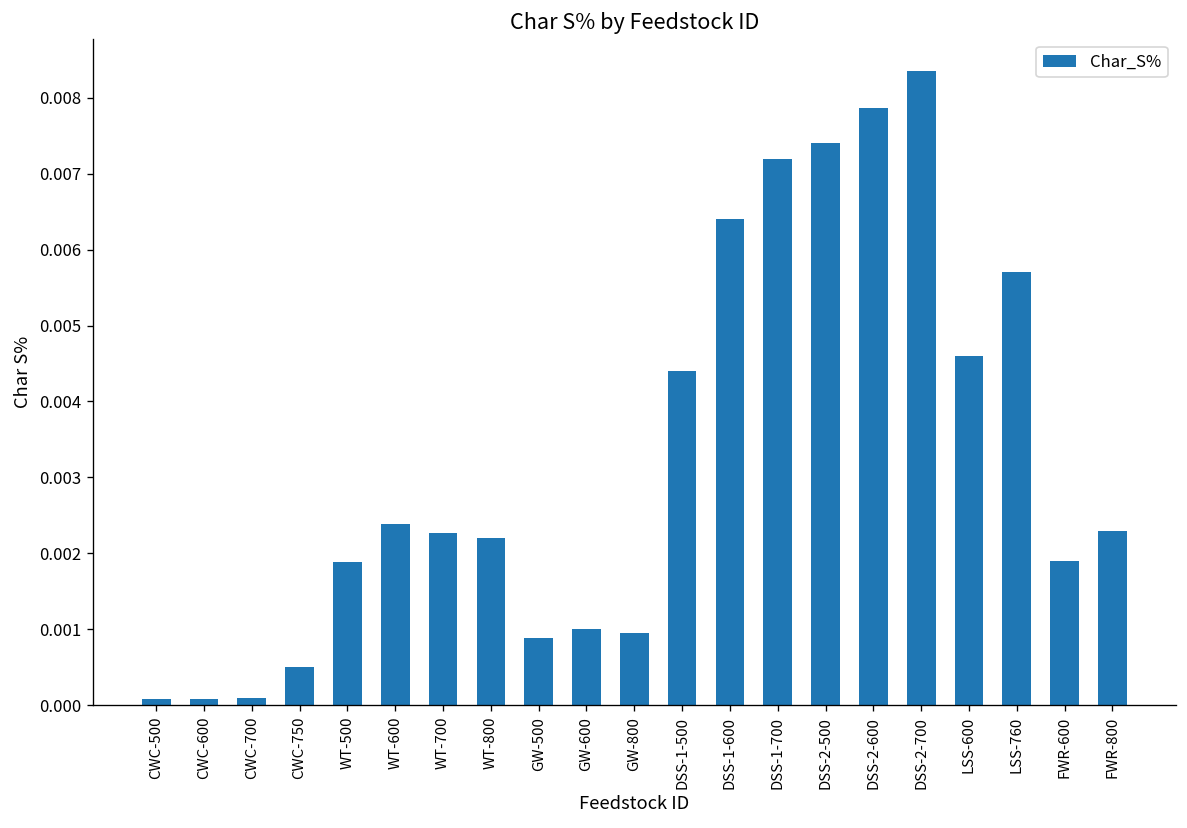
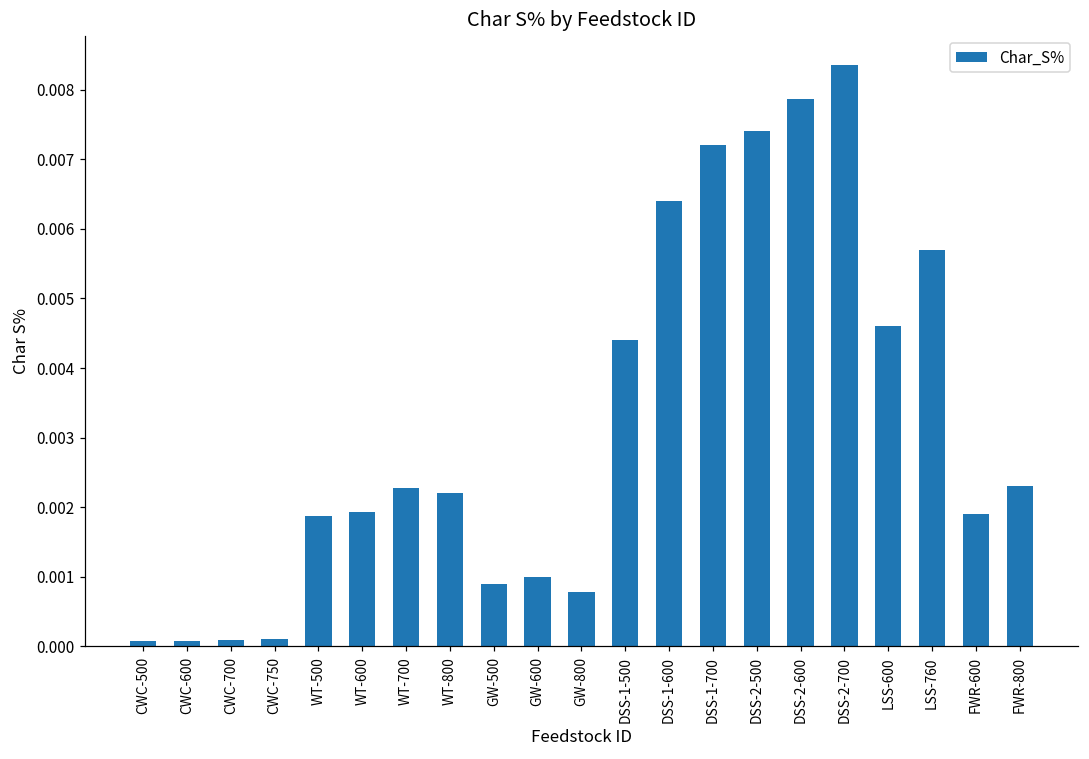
  {
    "CWC-500": 0.0001,
    "CWC-600": 0.0001,
    "CWC-700": 0.0001,
-   "CWC-750": 0.0005,
+   "CWC-750": 0.0001,
    "WT-500": 0.0019,
-   "WT-600": 0.0024,
+   "WT-600": 0.0019,
    "WT-700": 0.0023,
    "WT-800": 0.0022,
    "GW-500": 0.0009,
    "GW-600": 0.0010,
-   "GW-800": 0.0010,
+   "GW-800": 0.0008,
    "DSS-1-500": 0.0044,
    "DSS-1-600": 0.0064,
    "DSS-1-700": 0.0072,
    "DSS-2-500": 0.0074,
    "DSS-2-600": 0.0079,
    "DSS-2-700": 0.0084,
    "LSS-600": 0.0046,
    "LSS-760": 0.0057,
    "FWR-600": 0.0019,
    "FWR-800": 0.0023
  }
